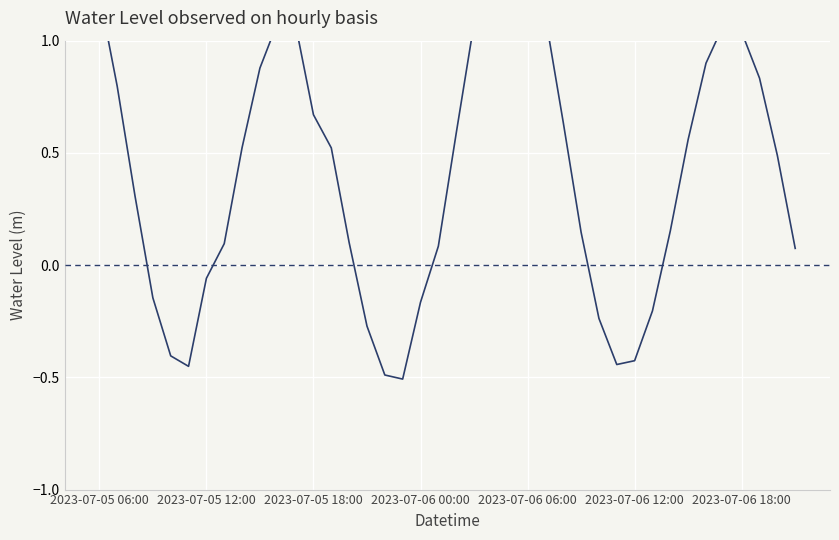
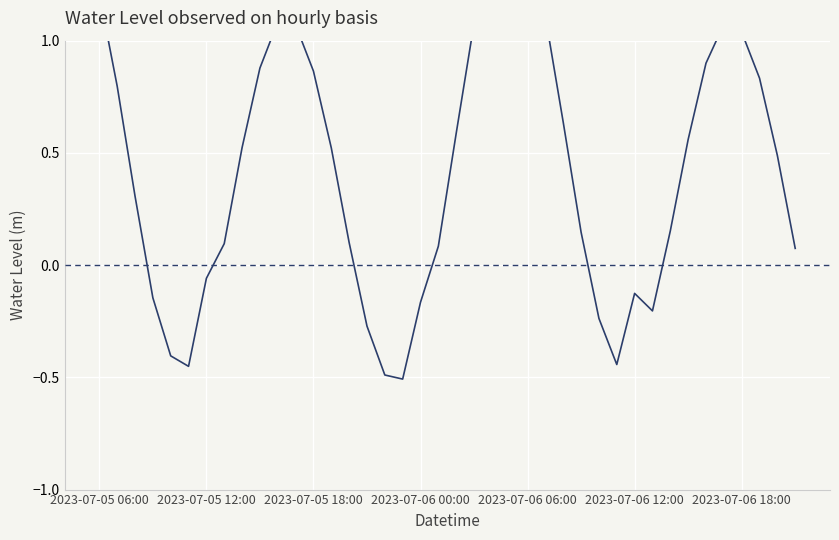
  {
    "2023-07-05 12:00": -0.06,
-   "2023-07-05 18:00": 0.67,
+   "2023-07-05 18:00": 0.86,
    "2023-07-06 00:00": -0.17,
-   "2023-07-06 12:00": -0.43
+   "2023-07-06 12:00": -0.13
  }
